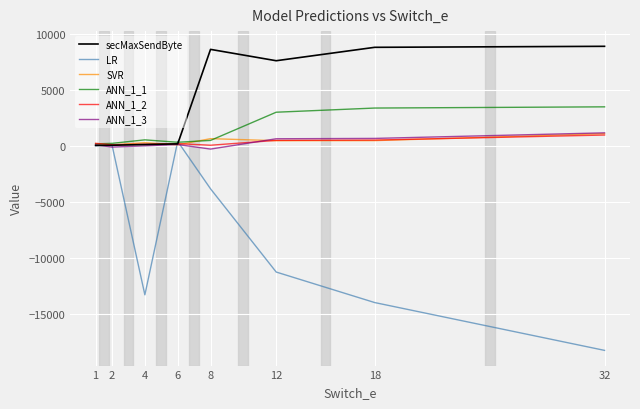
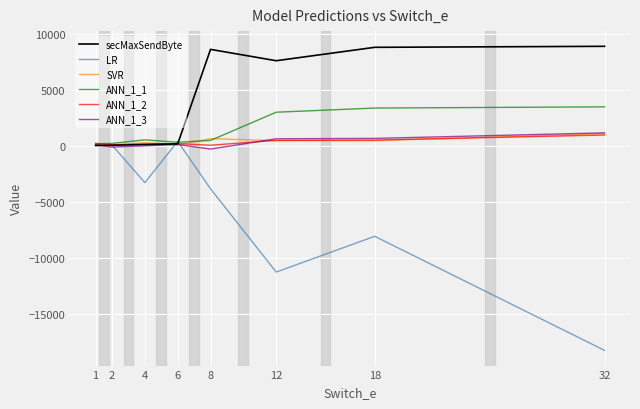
  {
    "secMaxSendByte": {
      "8": 8600,
      "12": 7600,
      "18": 8800,
      "32": 8900
    },
    "LR": {
-     "4": -13300,
+     "4": -3300,
      "8": -3800,
      "12": -11300,
-     "18": -14000,
+     "18": -8100,
      "32": -18200
    },
    "ANN_1_1": {
      "4": 500,
      "12": 3000,
      "18": 3400,
      "32": 3500
    },
    "ANN_1_2": {
      "8": 100
    },
    "ANN_1_3": {
      "8": -300
    }
  }
